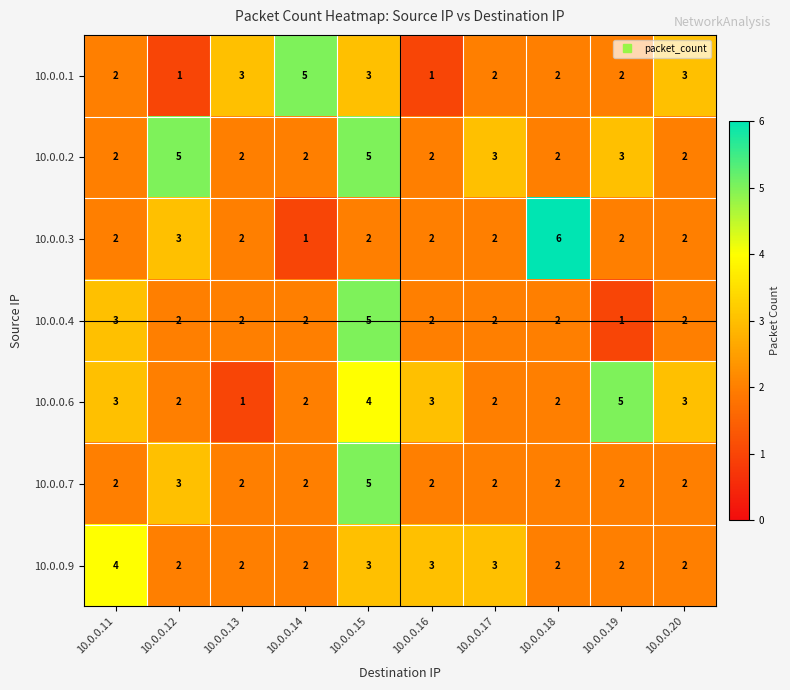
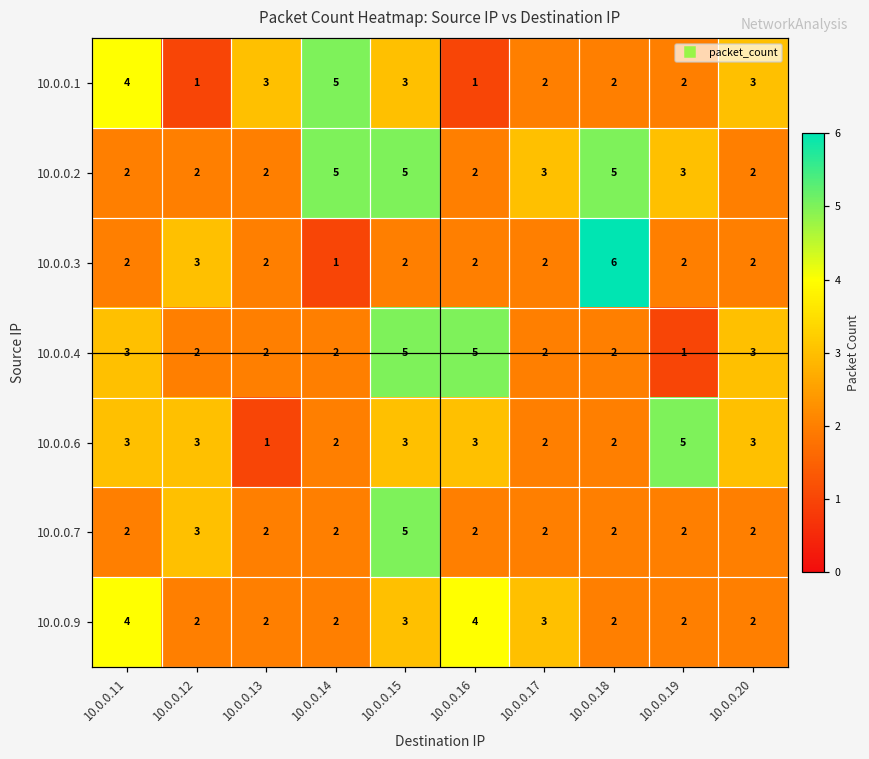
  {
    "10.0.0.1": {
-     "10.0.0.11": 2,
+     "10.0.0.11": 4,
      "10.0.0.12": 1,
      "10.0.0.13": 3,
      "10.0.0.14": 5,
      "10.0.0.15": 3,
      "10.0.0.16": 1,
      "10.0.0.17": 2,
      "10.0.0.18": 2,
      "10.0.0.19": 2,
      "10.0.0.20": 3
    },
    "10.0.0.2": {
      "10.0.0.11": 2,
-     "10.0.0.12": 5,
+     "10.0.0.12": 2,
      "10.0.0.13": 2,
-     "10.0.0.14": 2,
+     "10.0.0.14": 5,
      "10.0.0.15": 5,
      "10.0.0.16": 2,
      "10.0.0.17": 3,
-     "10.0.0.18": 2,
+     "10.0.0.18": 5,
      "10.0.0.19": 3,
      "10.0.0.20": 2
    },
    "10.0.0.3": {
      "10.0.0.11": 2,
      "10.0.0.12": 3,
      "10.0.0.13": 2,
      "10.0.0.14": 1,
      "10.0.0.15": 2,
      "10.0.0.16": 2,
      "10.0.0.17": 2,
      "10.0.0.18": 6,
      "10.0.0.19": 2,
      "10.0.0.20": 2
    },
    "10.0.0.4": {
      "10.0.0.11": 3,
      "10.0.0.12": 2,
      "10.0.0.13": 2,
      "10.0.0.14": 2,
      "10.0.0.15": 5,
-     "10.0.0.16": 2,
+     "10.0.0.16": 5,
      "10.0.0.17": 2,
      "10.0.0.18": 2,
      "10.0.0.19": 1,
-     "10.0.0.20": 2
+     "10.0.0.20": 3
    },
    "10.0.0.6": {
      "10.0.0.11": 3,
-     "10.0.0.12": 2,
+     "10.0.0.12": 3,
      "10.0.0.13": 1,
      "10.0.0.14": 2,
-     "10.0.0.15": 4,
+     "10.0.0.15": 3,
      "10.0.0.16": 3,
      "10.0.0.17": 2,
      "10.0.0.18": 2,
      "10.0.0.19": 5,
      "10.0.0.20": 3
    },
    "10.0.0.7": {
      "10.0.0.11": 2,
      "10.0.0.12": 3,
      "10.0.0.13": 2,
      "10.0.0.14": 2,
      "10.0.0.15": 5,
      "10.0.0.16": 2,
      "10.0.0.17": 2,
      "10.0.0.18": 2,
      "10.0.0.19": 2,
      "10.0.0.20": 2
    },
    "10.0.0.9": {
      "10.0.0.11": 4,
      "10.0.0.12": 2,
      "10.0.0.13": 2,
      "10.0.0.14": 2,
      "10.0.0.15": 3,
-     "10.0.0.16": 3,
+     "10.0.0.16": 4,
      "10.0.0.17": 3,
      "10.0.0.18": 2,
      "10.0.0.19": 2,
      "10.0.0.20": 2
    }
  }
